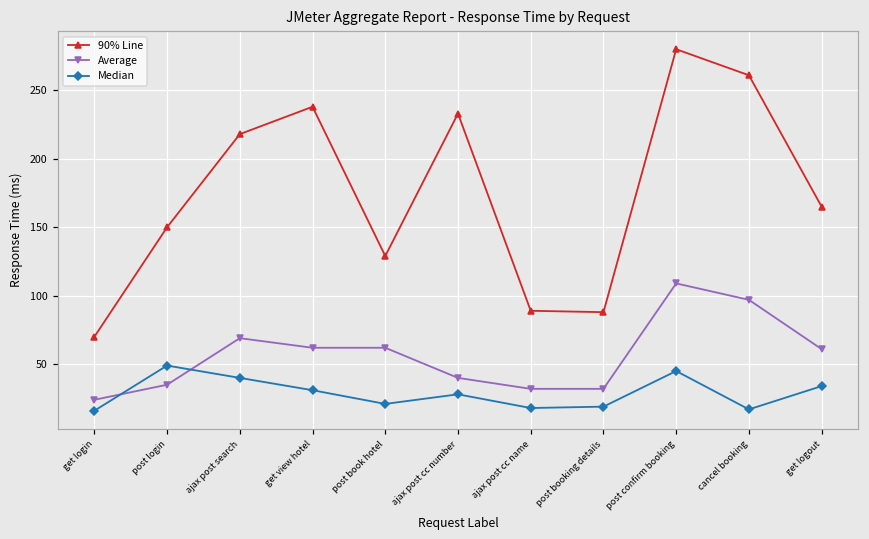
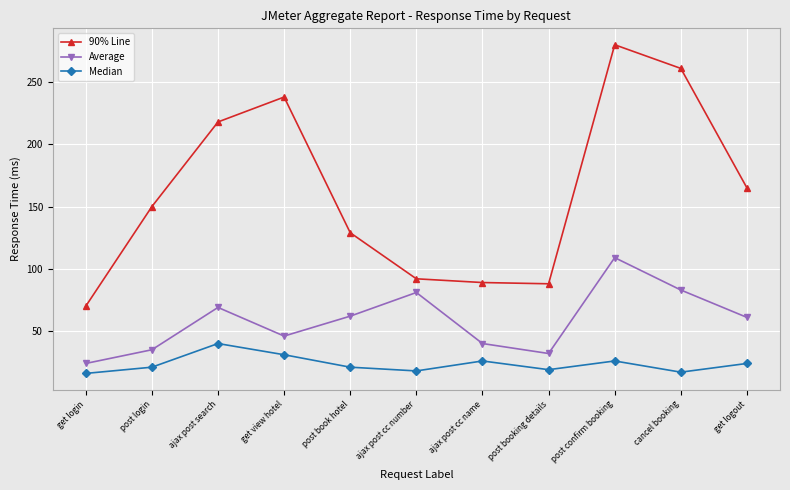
  {
    "90% Line": {
      "get login": 70,
      "post login": 150,
      "ajax post search": 218,
      "get view hotel": 238,
      "post book hotel": 129,
-     "ajax post cc number": 233,
+     "ajax post cc number": 92,
      "ajax post cc name": 89,
      "post booking details": 88,
      "post confirm booking": 280,
      "cancel booking": 261,
      "get logout": 165
    },
    "Average": {
      "get login": 24,
      "post login": 35,
      "ajax post search": 69,
-     "get view hotel": 62,
+     "get view hotel": 46,
      "post book hotel": 62,
-     "ajax post cc number": 40,
-     "ajax post cc name": 32,
+     "ajax post cc number": 81,
+     "ajax post cc name": 40,
      "post booking details": 32,
      "post confirm booking": 109,
-     "cancel booking": 97,
+     "cancel booking": 83,
      "get logout": 61
    },
    "Median": {
      "get login": 16,
-     "post login": 49,
+     "post login": 21,
      "ajax post search": 40,
      "get view hotel": 31,
      "post book hotel": 21,
-     "ajax post cc number": 28,
-     "ajax post cc name": 18,
+     "ajax post cc number": 18,
+     "ajax post cc name": 26,
      "post booking details": 19,
-     "post confirm booking": 45,
+     "post confirm booking": 26,
      "cancel booking": 17,
-     "get logout": 34
+     "get logout": 24
    }
  }
